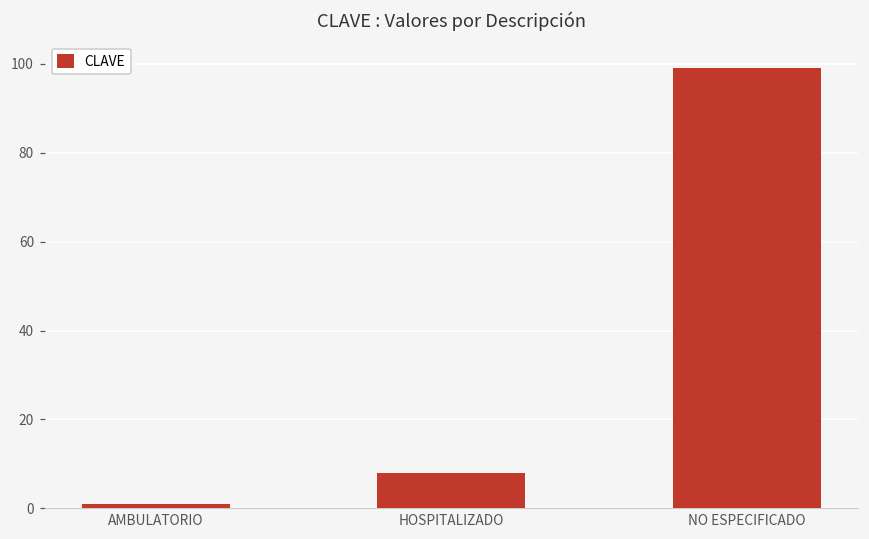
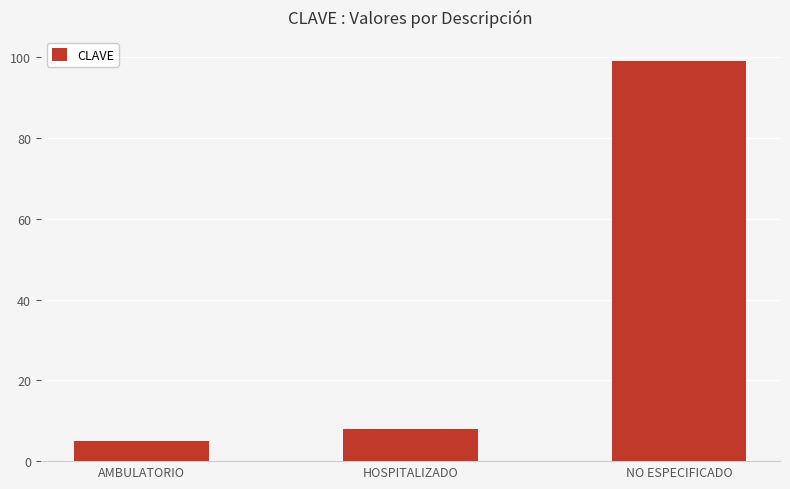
  {
-   "AMBULATORIO": 1,
+   "AMBULATORIO": 5,
    "HOSPITALIZADO": 8,
    "NO ESPECIFICADO": 99
  }
